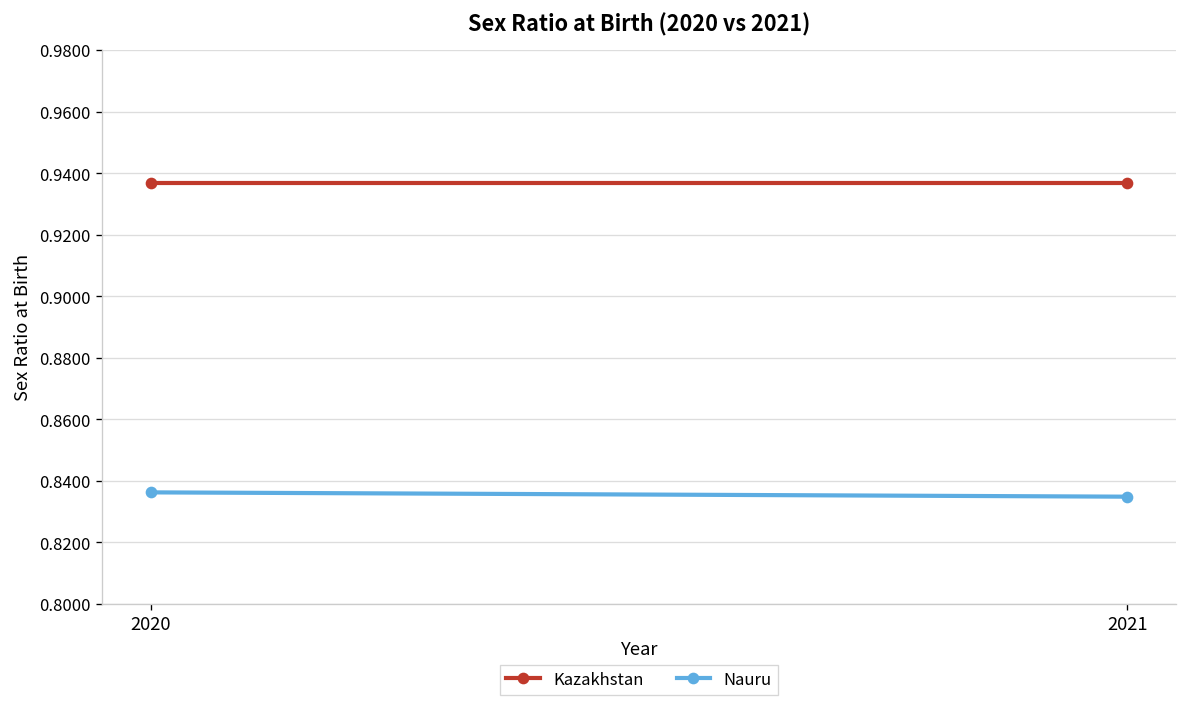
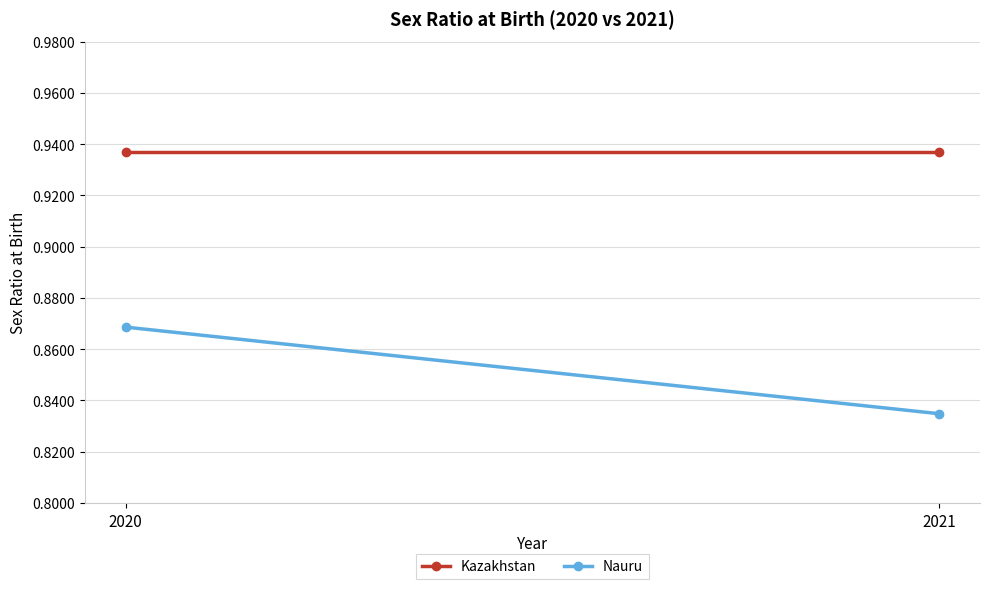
  {
    "Kazakhstan": {
      "2020": 0.937,
      "2021": 0.937
    },
    "Nauru": {
-     "2020": 0.836,
+     "2020": 0.869,
      "2021": 0.835
    }
  }
